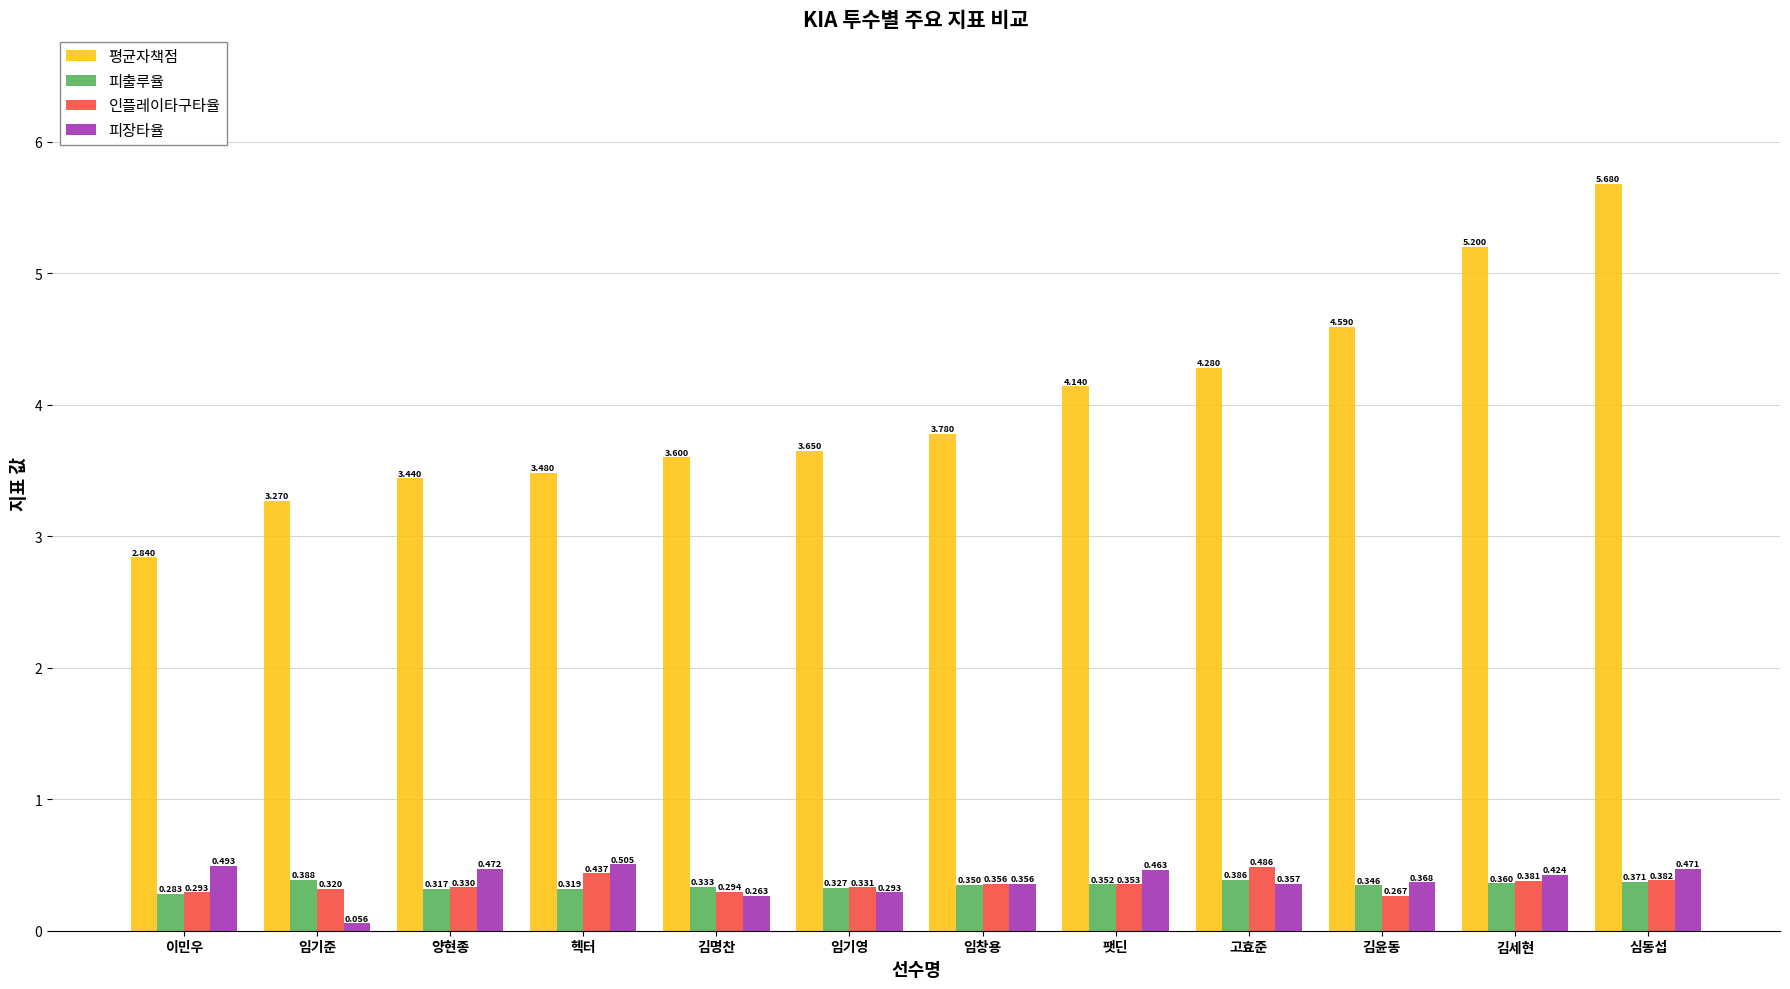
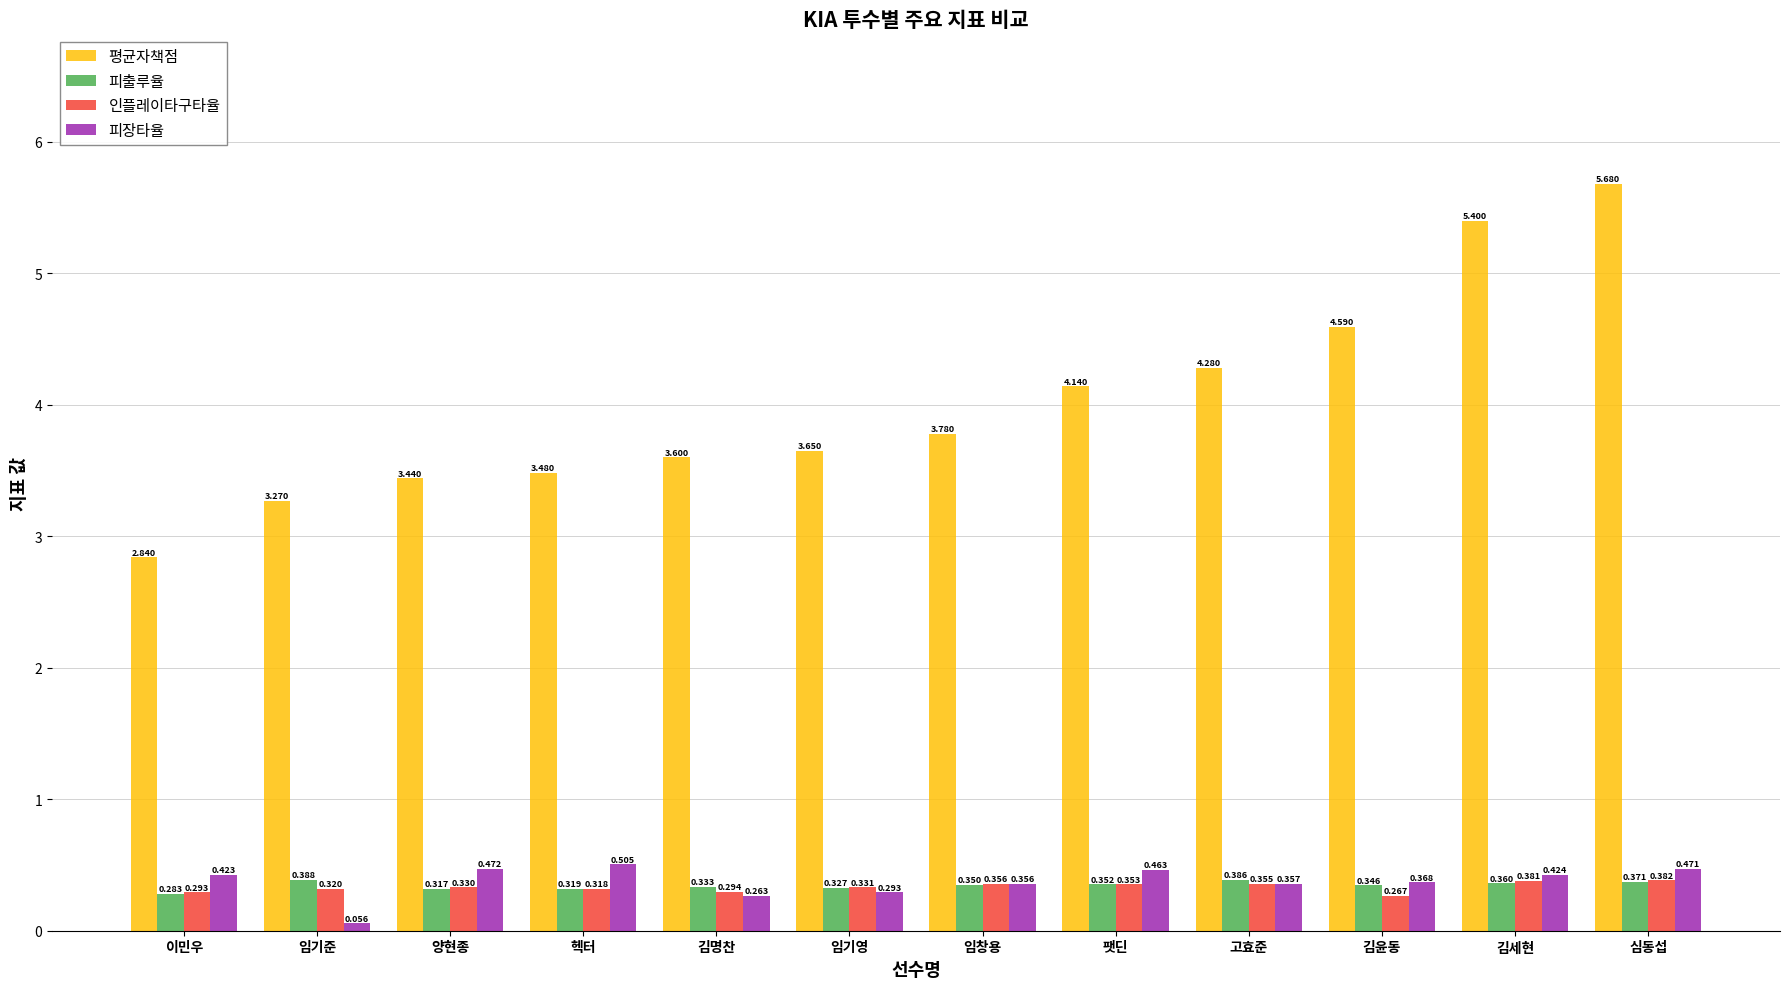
  {
    "평균자책점": {
      "이민우": 2.840,
      "임기준": 3.270,
      "양현종": 3.440,
      "헥터": 3.480,
      "김명찬": 3.600,
      "임기영": 3.650,
      "임창용": 3.780,
      "팻딘": 4.140,
      "고효준": 4.280,
      "김윤동": 4.590,
-     "김세현": 5.200,
+     "김세현": 5.400,
      "심동섭": 5.680
    },
    "피출루율": {
      "이민우": 0.283,
      "임기준": 0.388,
      "양현종": 0.317,
      "헥터": 0.319,
      "김명찬": 0.333,
      "임기영": 0.327,
      "임창용": 0.350,
      "팻딘": 0.352,
      "고효준": 0.386,
      "김윤동": 0.346,
      "김세현": 0.360,
      "심동섭": 0.371
    },
    "인플레이타구타율": {
      "이민우": 0.293,
      "임기준": 0.320,
      "양현종": 0.330,
-     "헥터": 0.437,
+     "헥터": 0.318,
      "김명찬": 0.294,
      "임기영": 0.331,
      "임창용": 0.356,
      "팻딘": 0.353,
-     "고효준": 0.486,
+     "고효준": 0.355,
      "김윤동": 0.267,
      "김세현": 0.381,
      "심동섭": 0.382
    },
    "피장타율": {
-     "이민우": 0.493,
+     "이민우": 0.423,
      "임기준": 0.056,
      "양현종": 0.472,
      "헥터": 0.505,
      "김명찬": 0.263,
      "임기영": 0.293,
      "임창용": 0.356,
      "팻딘": 0.463,
      "고효준": 0.357,
      "김윤동": 0.368,
      "김세현": 0.424,
      "심동섭": 0.471
    }
  }
